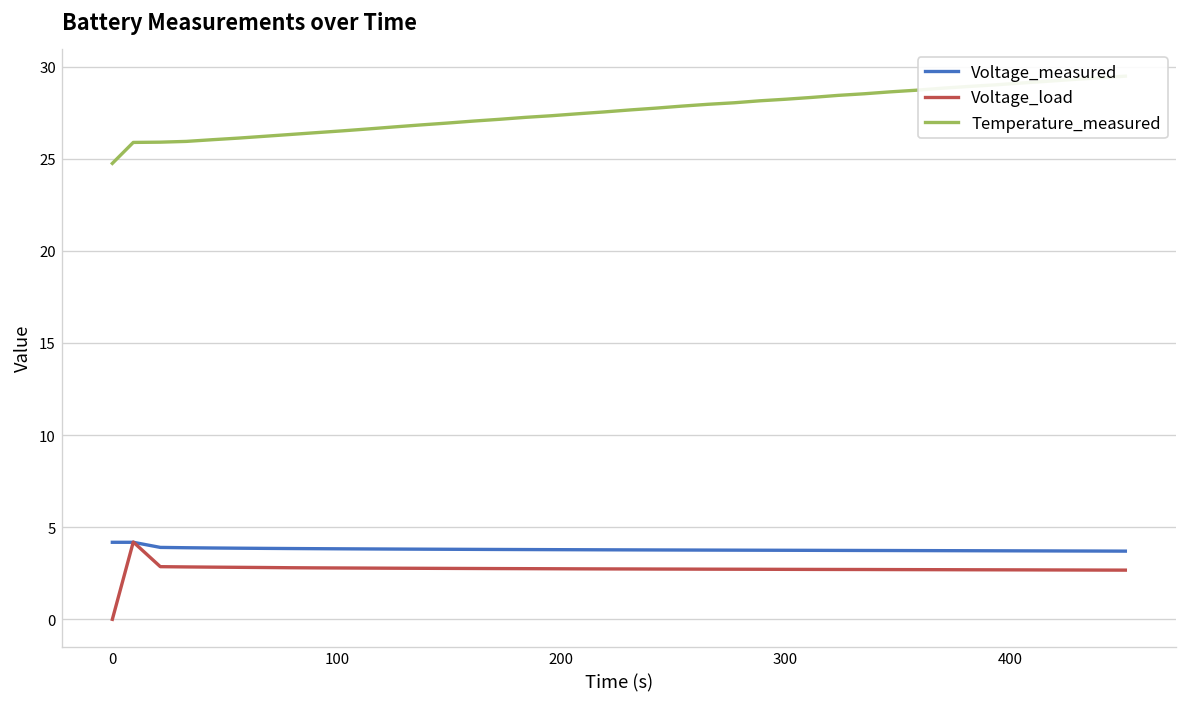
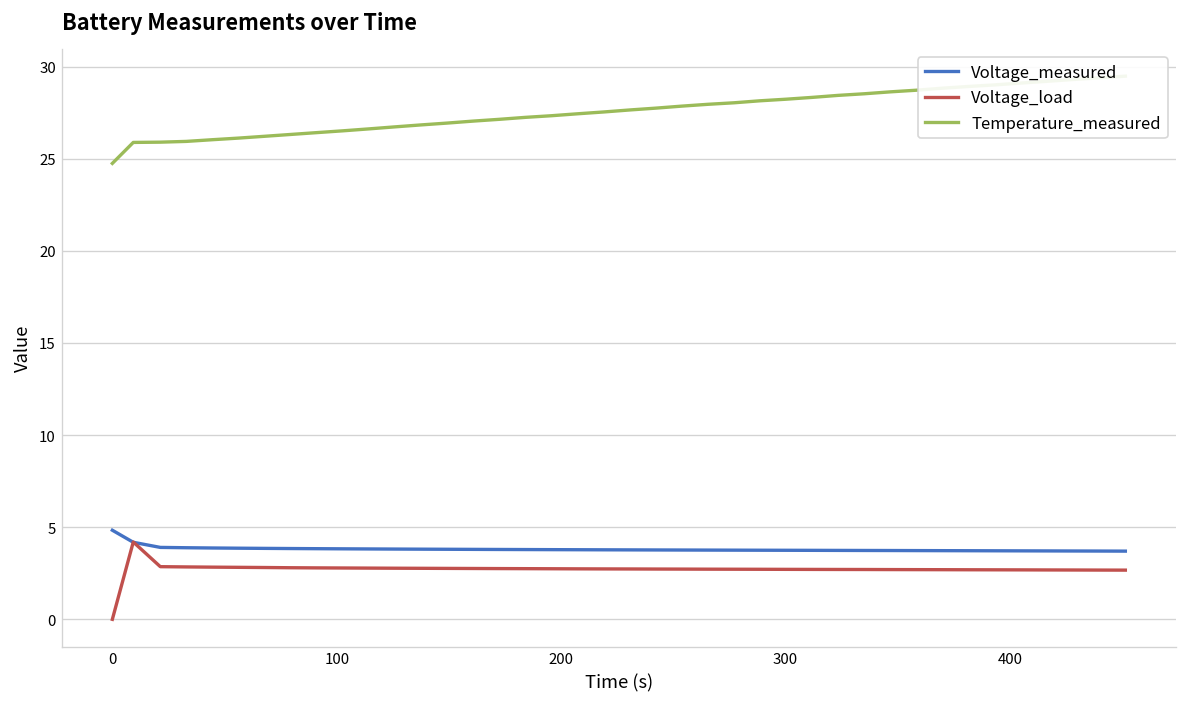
  {
    "Voltage_measured": {
-     "0": 4.2
+     "0": 4.8
    },
    "Voltage_load": {
      "0": 0.0
    },
    "Temperature_measured": {
      "0": 24.7
    }
  }
